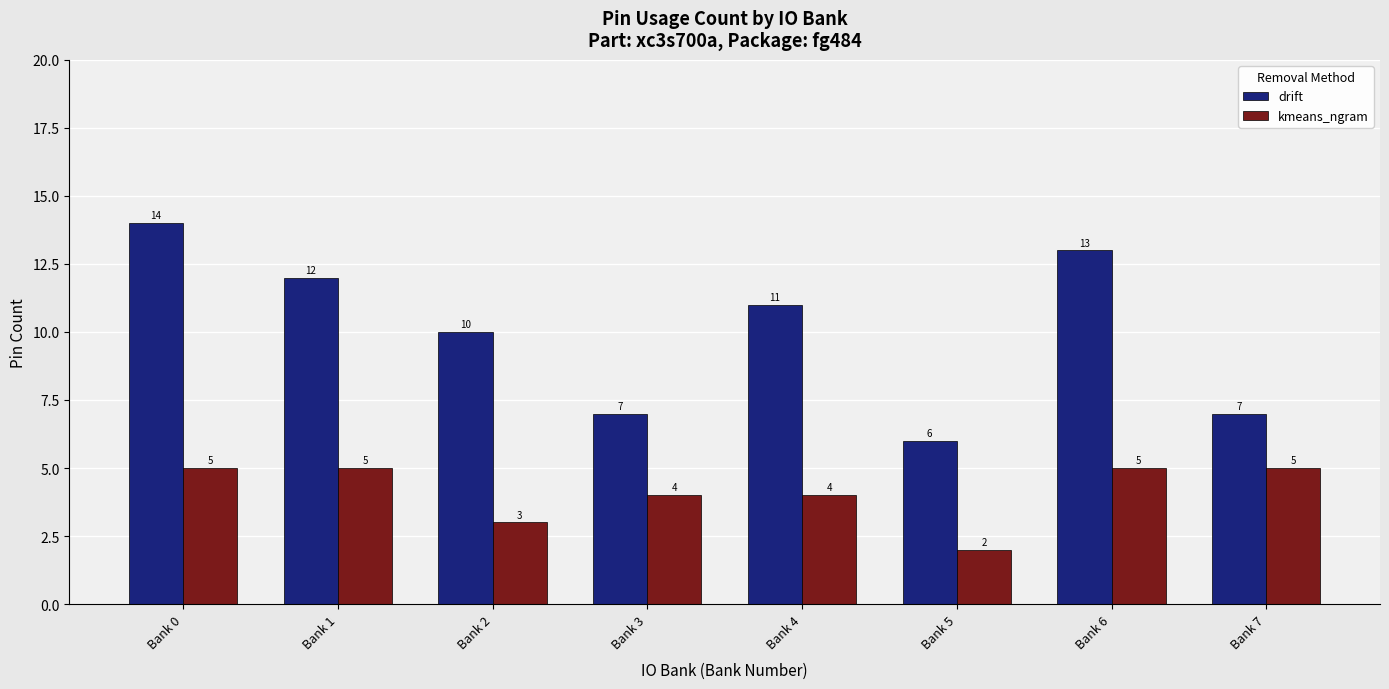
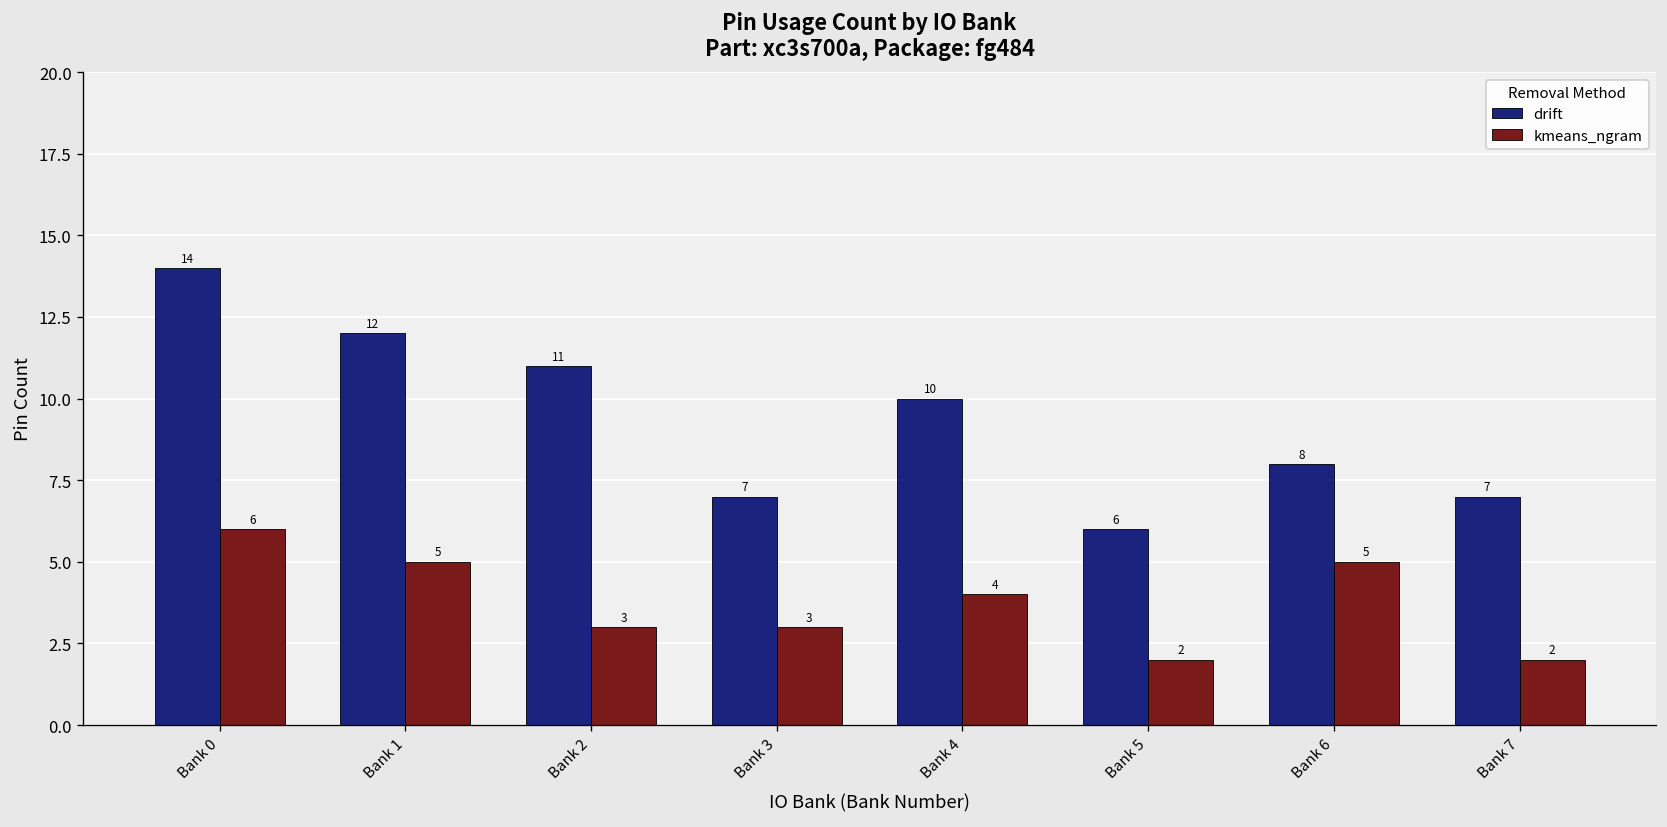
  {
    "drift": {
      "Bank 0": 14,
      "Bank 1": 12,
-     "Bank 2": 10,
+     "Bank 2": 11,
      "Bank 3": 7,
-     "Bank 4": 11,
+     "Bank 4": 10,
      "Bank 5": 6,
-     "Bank 6": 13,
+     "Bank 6": 8,
      "Bank 7": 7
    },
    "kmeans_ngram": {
-     "Bank 0": 5,
+     "Bank 0": 6,
      "Bank 1": 5,
      "Bank 2": 3,
-     "Bank 3": 4,
+     "Bank 3": 3,
      "Bank 4": 4,
      "Bank 5": 2,
      "Bank 6": 5,
-     "Bank 7": 5
+     "Bank 7": 2
    }
  }
